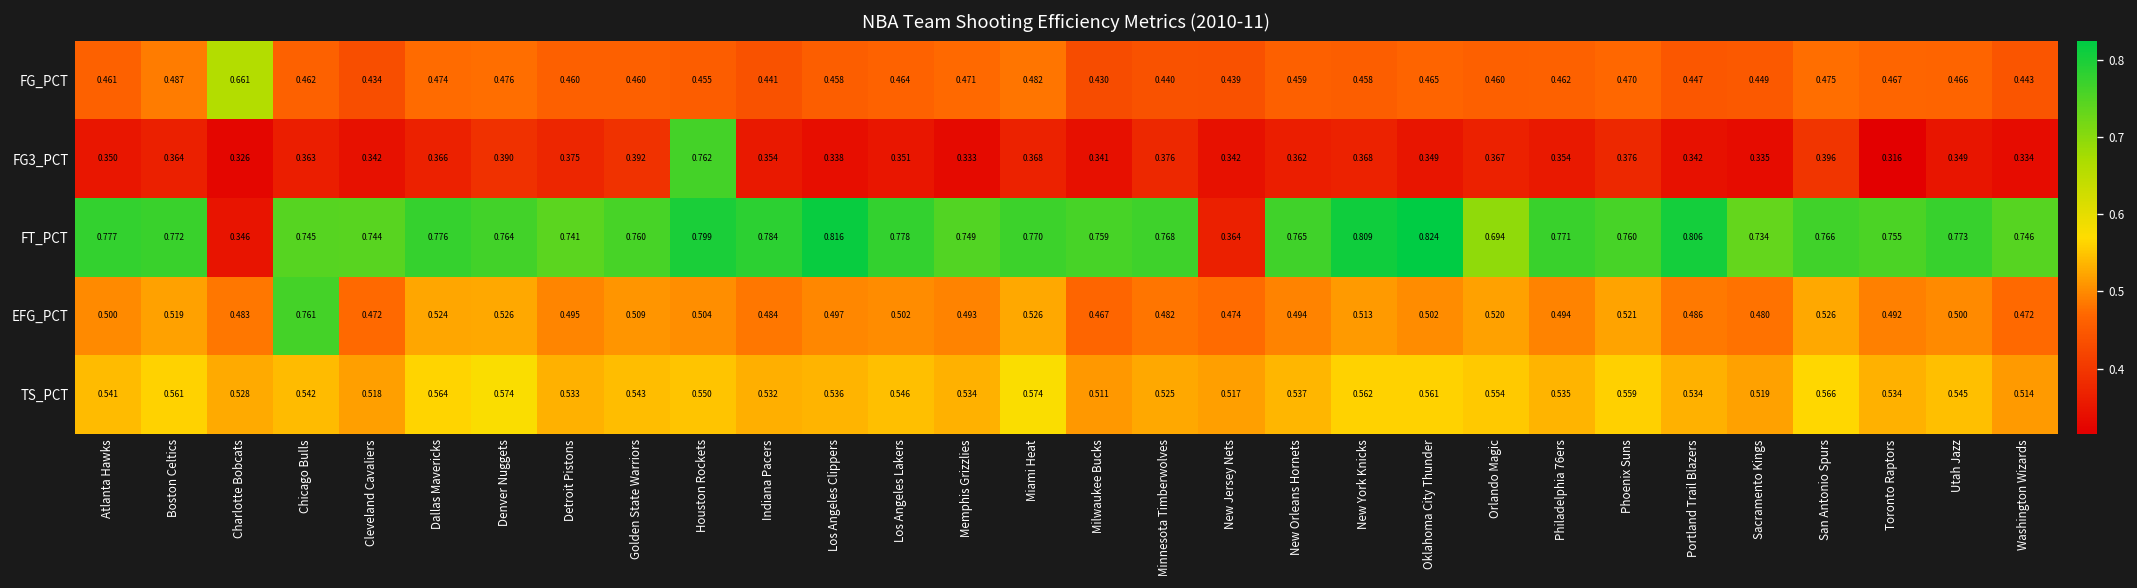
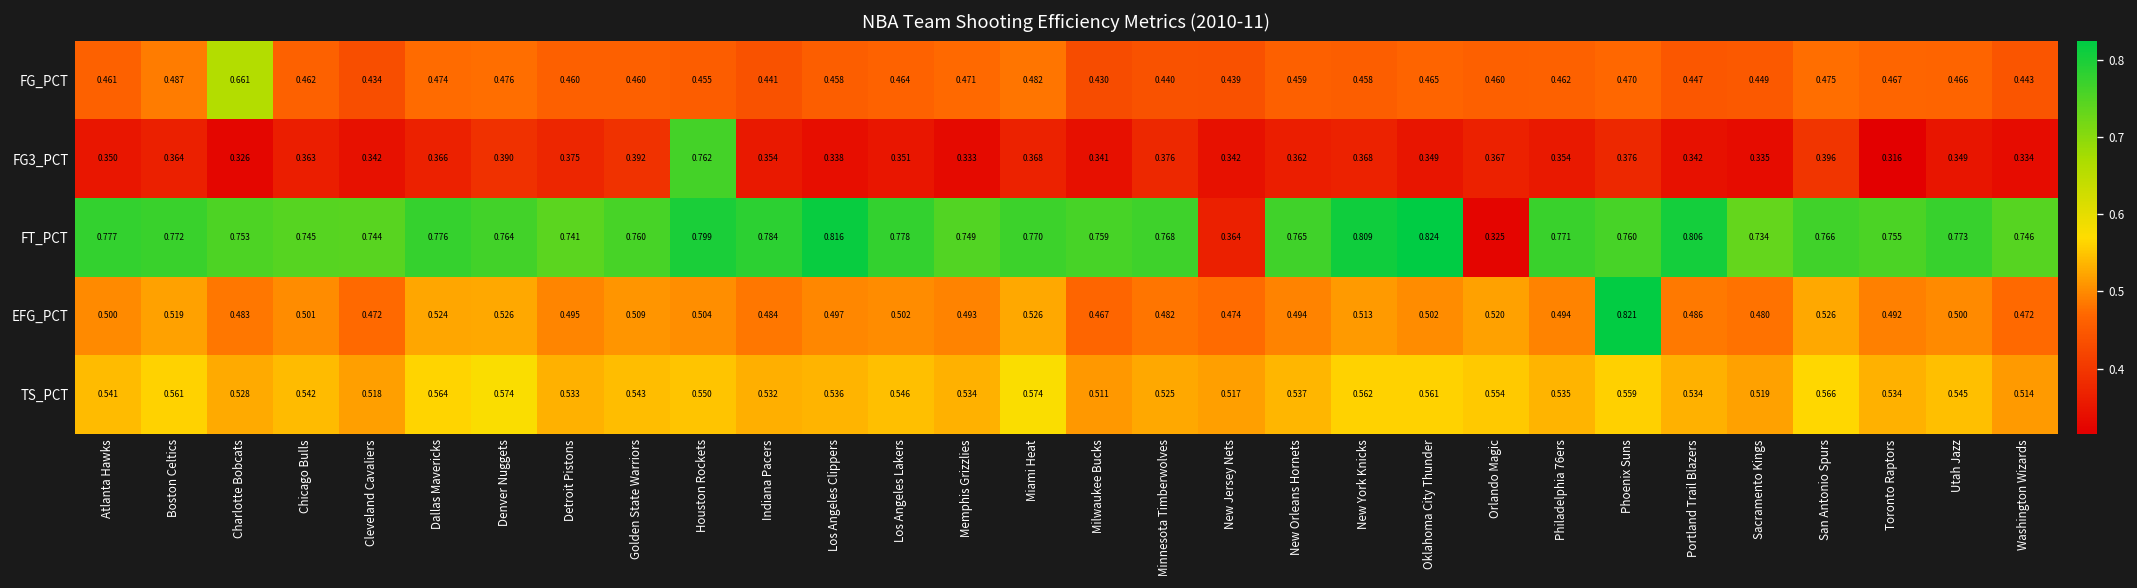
  {
    "FG_PCT": {
      "Atlanta Hawks": 0.461,
      "Boston Celtics": 0.487,
      "Charlotte Bobcats": 0.661,
      "Chicago Bulls": 0.462,
      "Cleveland Cavaliers": 0.434,
      "Dallas Mavericks": 0.474,
      "Denver Nuggets": 0.476,
      "Detroit Pistons": 0.460,
      "Golden State Warriors": 0.460,
      "Houston Rockets": 0.455,
      "Indiana Pacers": 0.441,
      "Los Angeles Clippers": 0.458,
      "Los Angeles Lakers": 0.464,
      "Memphis Grizzlies": 0.471,
      "Miami Heat": 0.482,
      "Milwaukee Bucks": 0.430,
      "Minnesota Timberwolves": 0.440,
      "New Jersey Nets": 0.439,
      "New Orleans Hornets": 0.459,
      "New York Knicks": 0.458,
      "Oklahoma City Thunder": 0.465,
      "Orlando Magic": 0.460,
      "Philadelphia 76ers": 0.462,
      "Phoenix Suns": 0.470,
      "Portland Trail Blazers": 0.447,
      "Sacramento Kings": 0.449,
      "San Antonio Spurs": 0.475,
      "Toronto Raptors": 0.467,
      "Utah Jazz": 0.466,
      "Washington Wizards": 0.443
    },
    "FG3_PCT": {
      "Atlanta Hawks": 0.350,
      "Boston Celtics": 0.364,
      "Charlotte Bobcats": 0.326,
      "Chicago Bulls": 0.363,
      "Cleveland Cavaliers": 0.342,
      "Dallas Mavericks": 0.366,
      "Denver Nuggets": 0.390,
      "Detroit Pistons": 0.375,
      "Golden State Warriors": 0.392,
      "Houston Rockets": 0.762,
      "Indiana Pacers": 0.354,
      "Los Angeles Clippers": 0.338,
      "Los Angeles Lakers": 0.351,
      "Memphis Grizzlies": 0.333,
      "Miami Heat": 0.368,
      "Milwaukee Bucks": 0.341,
      "Minnesota Timberwolves": 0.376,
      "New Jersey Nets": 0.342,
      "New Orleans Hornets": 0.362,
      "New York Knicks": 0.368,
      "Oklahoma City Thunder": 0.349,
      "Orlando Magic": 0.367,
      "Philadelphia 76ers": 0.354,
      "Phoenix Suns": 0.376,
      "Portland Trail Blazers": 0.342,
      "Sacramento Kings": 0.335,
      "San Antonio Spurs": 0.396,
      "Toronto Raptors": 0.316,
      "Utah Jazz": 0.349,
      "Washington Wizards": 0.334
    },
    "FT_PCT": {
      "Atlanta Hawks": 0.777,
      "Boston Celtics": 0.772,
-     "Charlotte Bobcats": 0.346,
+     "Charlotte Bobcats": 0.753,
      "Chicago Bulls": 0.745,
      "Cleveland Cavaliers": 0.744,
      "Dallas Mavericks": 0.776,
      "Denver Nuggets": 0.764,
      "Detroit Pistons": 0.741,
      "Golden State Warriors": 0.760,
      "Houston Rockets": 0.799,
      "Indiana Pacers": 0.784,
      "Los Angeles Clippers": 0.816,
      "Los Angeles Lakers": 0.778,
      "Memphis Grizzlies": 0.749,
      "Miami Heat": 0.770,
      "Milwaukee Bucks": 0.759,
      "Minnesota Timberwolves": 0.768,
      "New Jersey Nets": 0.364,
      "New Orleans Hornets": 0.765,
      "New York Knicks": 0.809,
      "Oklahoma City Thunder": 0.824,
-     "Orlando Magic": 0.694,
+     "Orlando Magic": 0.325,
      "Philadelphia 76ers": 0.771,
      "Phoenix Suns": 0.760,
      "Portland Trail Blazers": 0.806,
      "Sacramento Kings": 0.734,
      "San Antonio Spurs": 0.766,
      "Toronto Raptors": 0.755,
      "Utah Jazz": 0.773,
      "Washington Wizards": 0.746
    },
    "EFG_PCT": {
      "Atlanta Hawks": 0.500,
      "Boston Celtics": 0.519,
      "Charlotte Bobcats": 0.483,
-     "Chicago Bulls": 0.761,
+     "Chicago Bulls": 0.501,
      "Cleveland Cavaliers": 0.472,
      "Dallas Mavericks": 0.524,
      "Denver Nuggets": 0.526,
      "Detroit Pistons": 0.495,
      "Golden State Warriors": 0.509,
      "Houston Rockets": 0.504,
      "Indiana Pacers": 0.484,
      "Los Angeles Clippers": 0.497,
      "Los Angeles Lakers": 0.502,
      "Memphis Grizzlies": 0.493,
      "Miami Heat": 0.526,
      "Milwaukee Bucks": 0.467,
      "Minnesota Timberwolves": 0.482,
      "New Jersey Nets": 0.474,
      "New Orleans Hornets": 0.494,
      "New York Knicks": 0.513,
      "Oklahoma City Thunder": 0.502,
      "Orlando Magic": 0.520,
      "Philadelphia 76ers": 0.494,
-     "Phoenix Suns": 0.521,
+     "Phoenix Suns": 0.821,
      "Portland Trail Blazers": 0.486,
      "Sacramento Kings": 0.480,
      "San Antonio Spurs": 0.526,
      "Toronto Raptors": 0.492,
      "Utah Jazz": 0.500,
      "Washington Wizards": 0.472
    },
    "TS_PCT": {
      "Atlanta Hawks": 0.541,
      "Boston Celtics": 0.561,
      "Charlotte Bobcats": 0.528,
      "Chicago Bulls": 0.542,
      "Cleveland Cavaliers": 0.518,
      "Dallas Mavericks": 0.564,
      "Denver Nuggets": 0.574,
      "Detroit Pistons": 0.533,
      "Golden State Warriors": 0.543,
      "Houston Rockets": 0.550,
      "Indiana Pacers": 0.532,
      "Los Angeles Clippers": 0.536,
      "Los Angeles Lakers": 0.546,
      "Memphis Grizzlies": 0.534,
      "Miami Heat": 0.574,
      "Milwaukee Bucks": 0.511,
      "Minnesota Timberwolves": 0.525,
      "New Jersey Nets": 0.517,
      "New Orleans Hornets": 0.537,
      "New York Knicks": 0.562,
      "Oklahoma City Thunder": 0.561,
      "Orlando Magic": 0.554,
      "Philadelphia 76ers": 0.535,
      "Phoenix Suns": 0.559,
      "Portland Trail Blazers": 0.534,
      "Sacramento Kings": 0.519,
      "San Antonio Spurs": 0.566,
      "Toronto Raptors": 0.534,
      "Utah Jazz": 0.545,
      "Washington Wizards": 0.514
    }
  }
